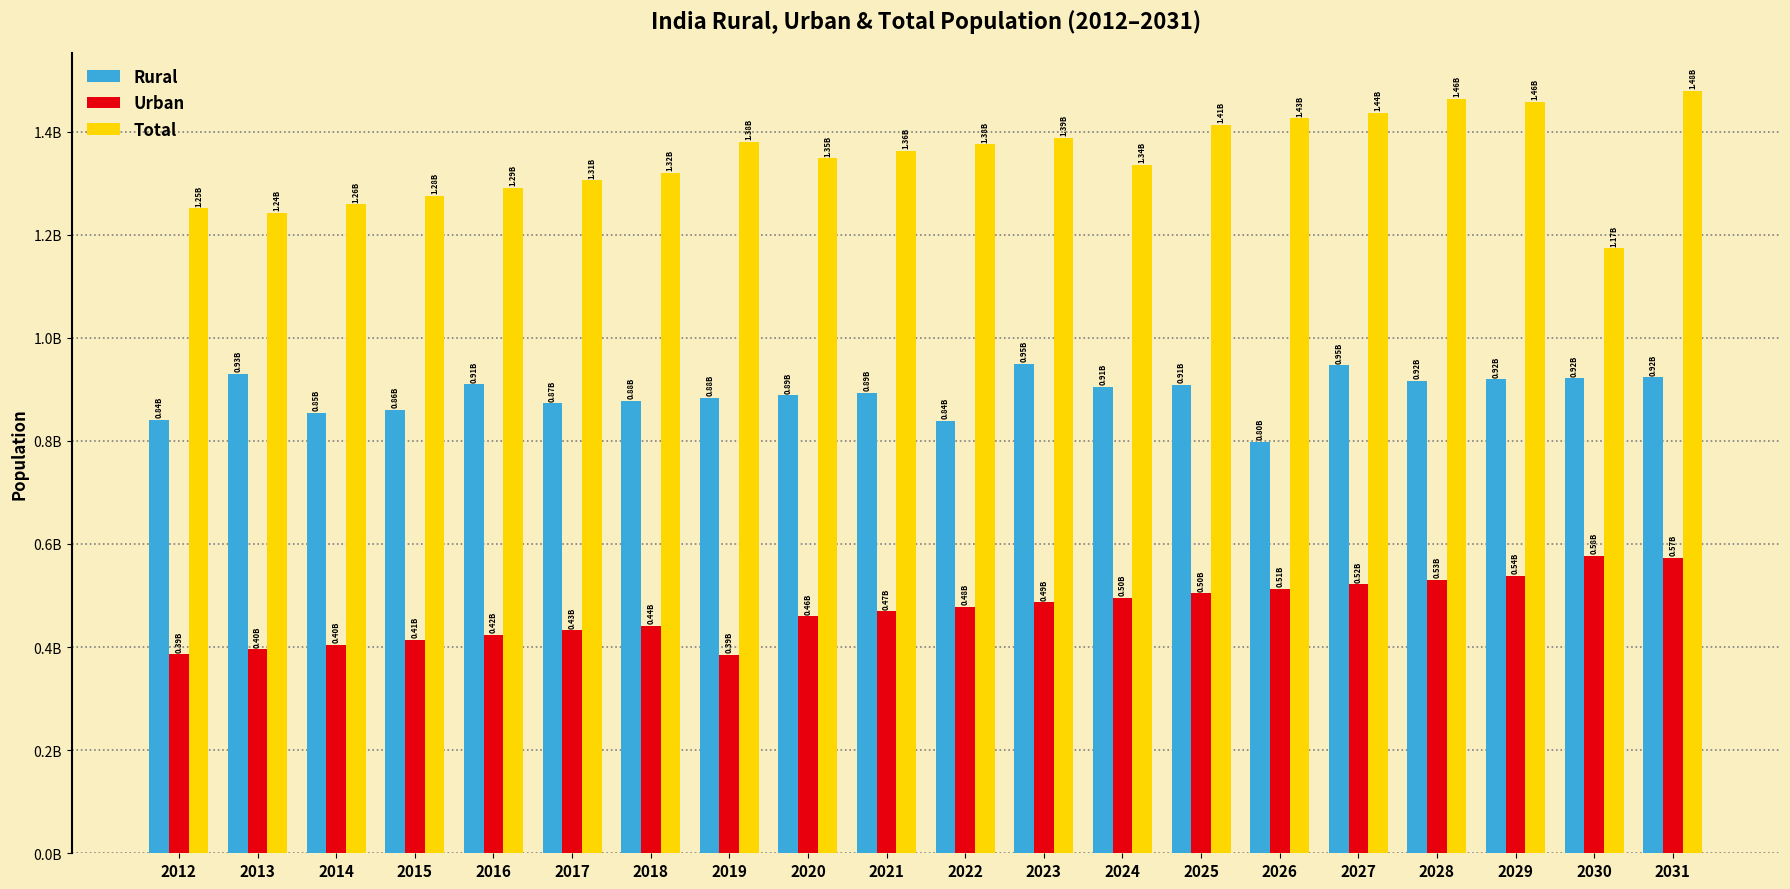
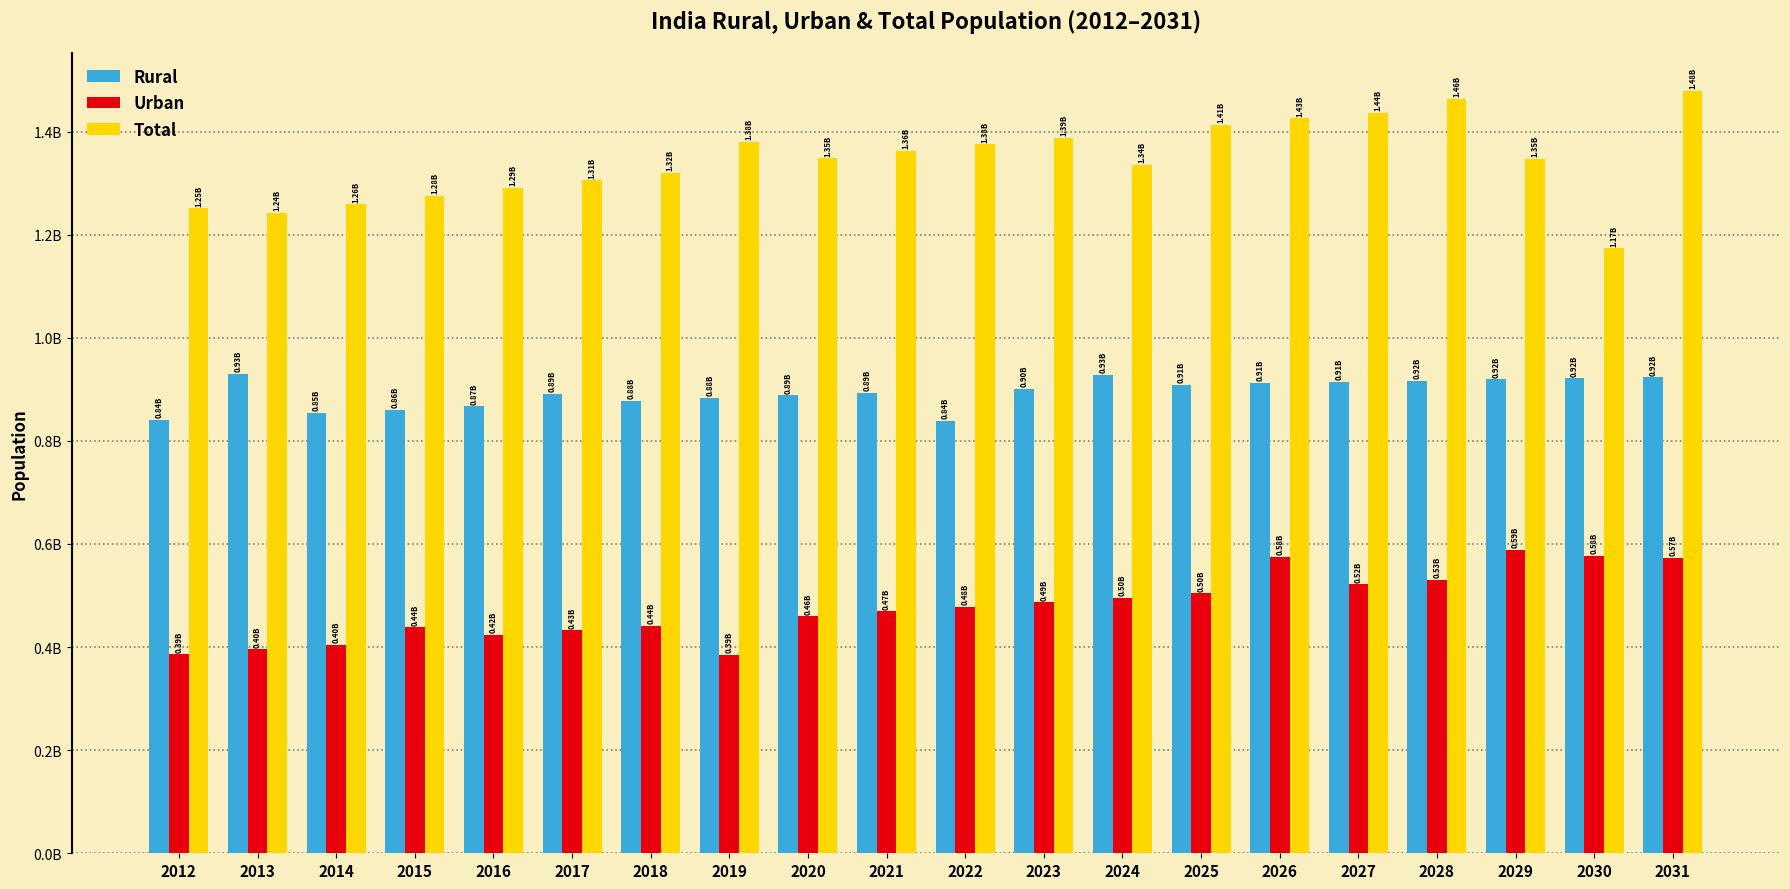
  {
    "Rural": {
      "2012": "0.84B",
      "2013": "0.93B",
      "2014": "0.85B",
      "2015": "0.86B",
-     "2016": "0.91B",
-     "2017": "0.87B",
+     "2016": "0.87B",
+     "2017": "0.89B",
      "2018": "0.88B",
      "2019": "0.88B",
      "2020": "0.89B",
      "2021": "0.89B",
      "2022": "0.84B",
-     "2023": "0.95B",
-     "2024": "0.91B",
+     "2023": "0.90B",
+     "2024": "0.93B",
      "2025": "0.91B",
-     "2026": "0.80B",
-     "2027": "0.95B",
+     "2026": "0.91B",
+     "2027": "0.91B",
      "2028": "0.92B",
      "2029": "0.92B",
      "2030": "0.92B",
      "2031": "0.92B"
    },
    "Urban": {
      "2012": "0.39B",
      "2013": "0.40B",
      "2014": "0.40B",
-     "2015": "0.41B",
+     "2015": "0.44B",
      "2016": "0.42B",
      "2017": "0.43B",
      "2018": "0.44B",
      "2019": "0.39B",
      "2020": "0.46B",
      "2021": "0.47B",
      "2022": "0.48B",
      "2023": "0.49B",
      "2024": "0.50B",
      "2025": "0.50B",
-     "2026": "0.51B",
+     "2026": "0.58B",
      "2027": "0.52B",
      "2028": "0.53B",
-     "2029": "0.54B",
+     "2029": "0.59B",
      "2030": "0.58B",
      "2031": "0.57B"
    },
    "Total": {
      "2012": "1.25B",
      "2013": "1.24B",
      "2014": "1.26B",
      "2015": "1.28B",
      "2016": "1.29B",
      "2017": "1.31B",
      "2018": "1.32B",
      "2019": "1.38B",
      "2020": "1.35B",
      "2021": "1.36B",
      "2022": "1.38B",
      "2023": "1.39B",
      "2024": "1.34B",
      "2025": "1.41B",
      "2026": "1.43B",
      "2027": "1.44B",
      "2028": "1.46B",
-     "2029": "1.46B",
+     "2029": "1.35B",
      "2030": "1.17B",
      "2031": "1.48B"
    }
  }
